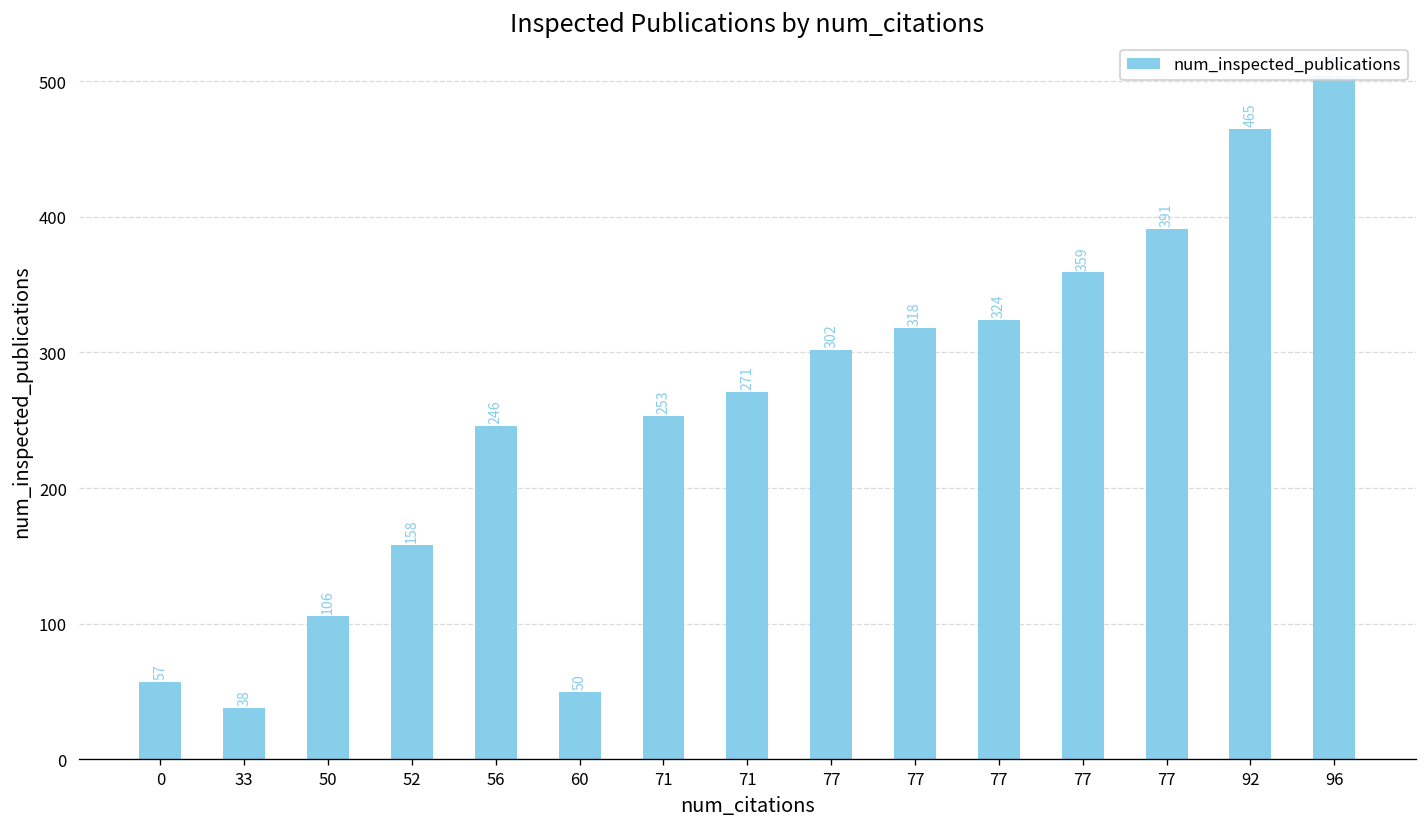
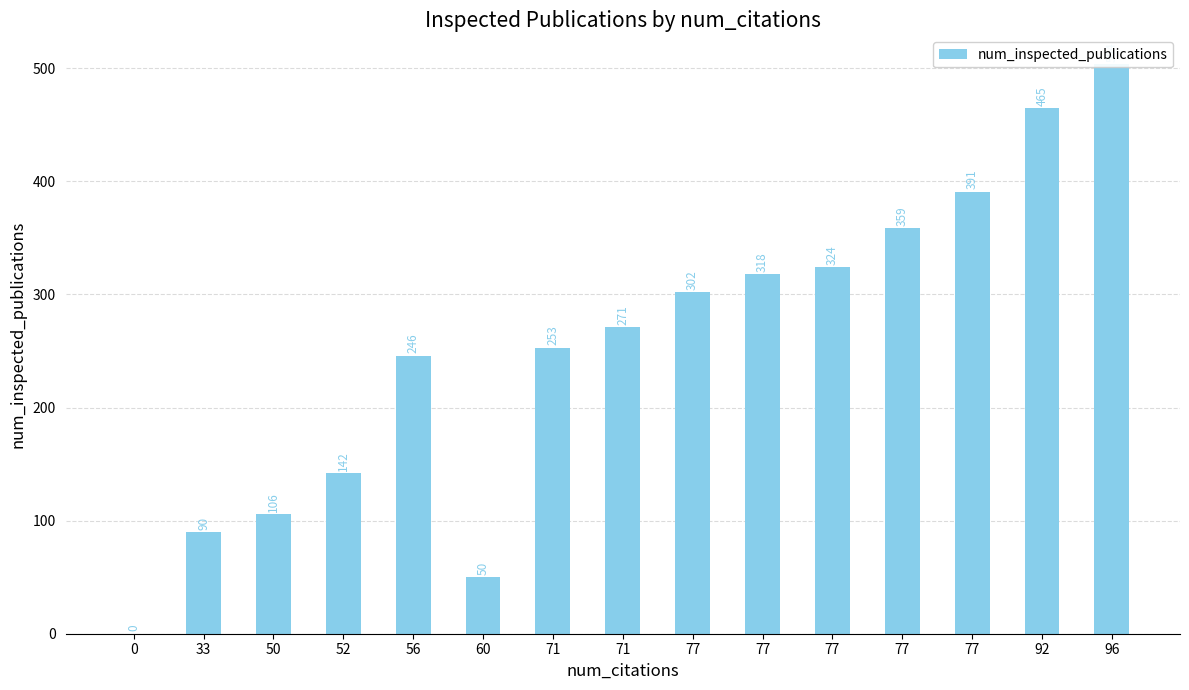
  {
-   "0": 57,
-   "33": 38,
+   "0": 0,
+   "33": 90,
    "50": 106,
-   "52": 158,
+   "52": 142,
    "56": 246,
    "60": 50,
    "92": 465
  }
